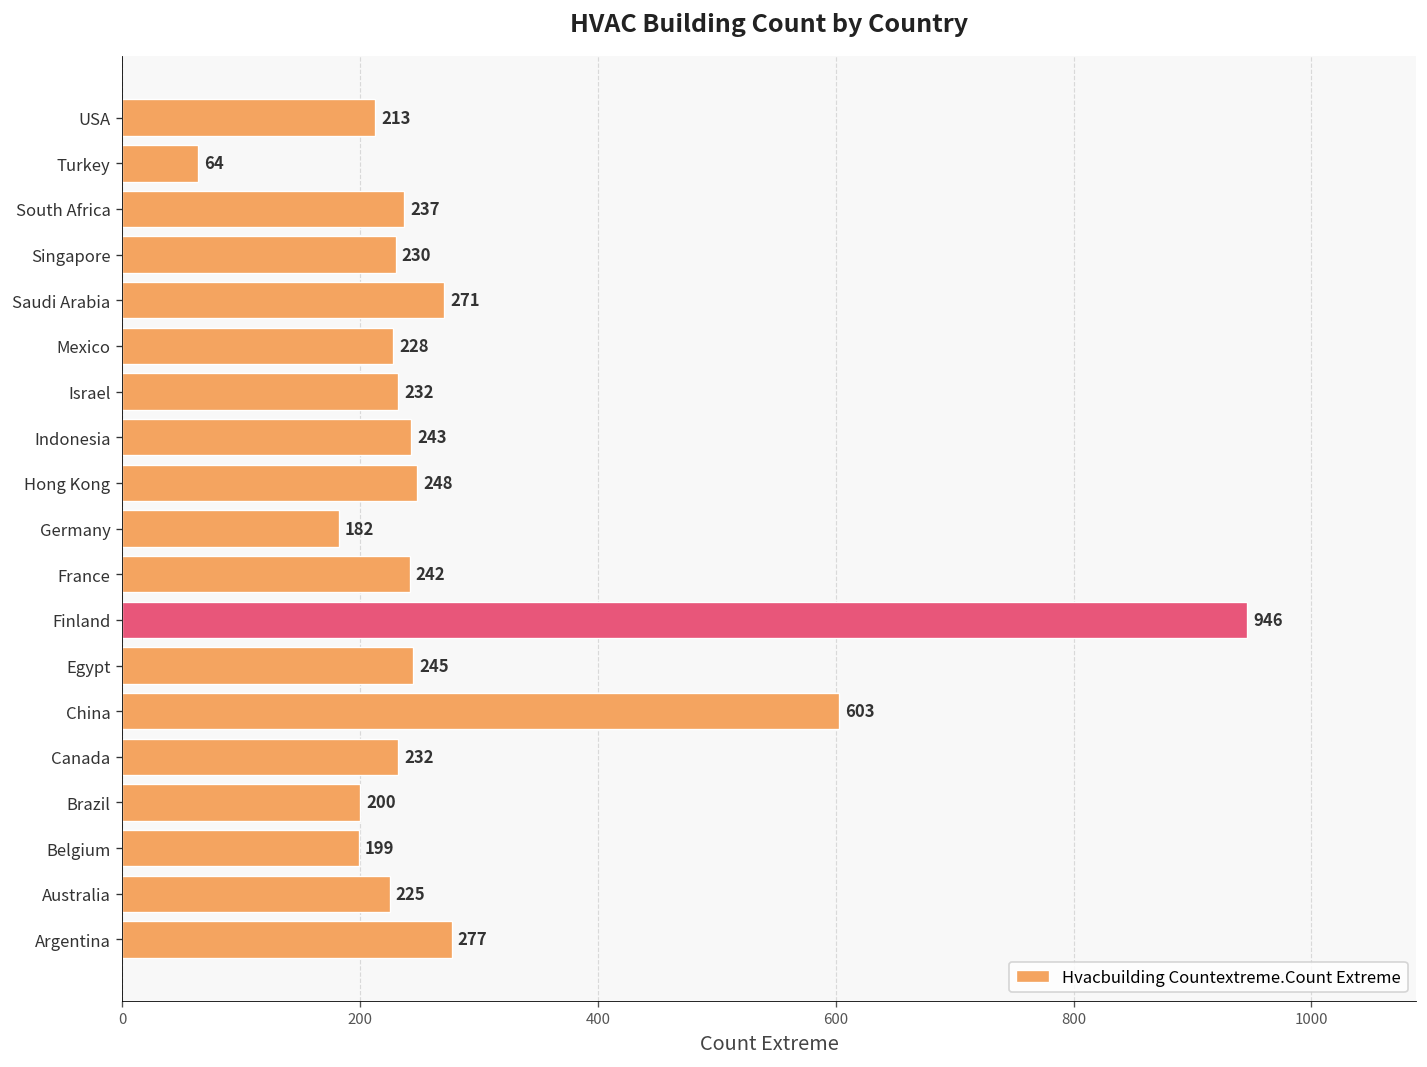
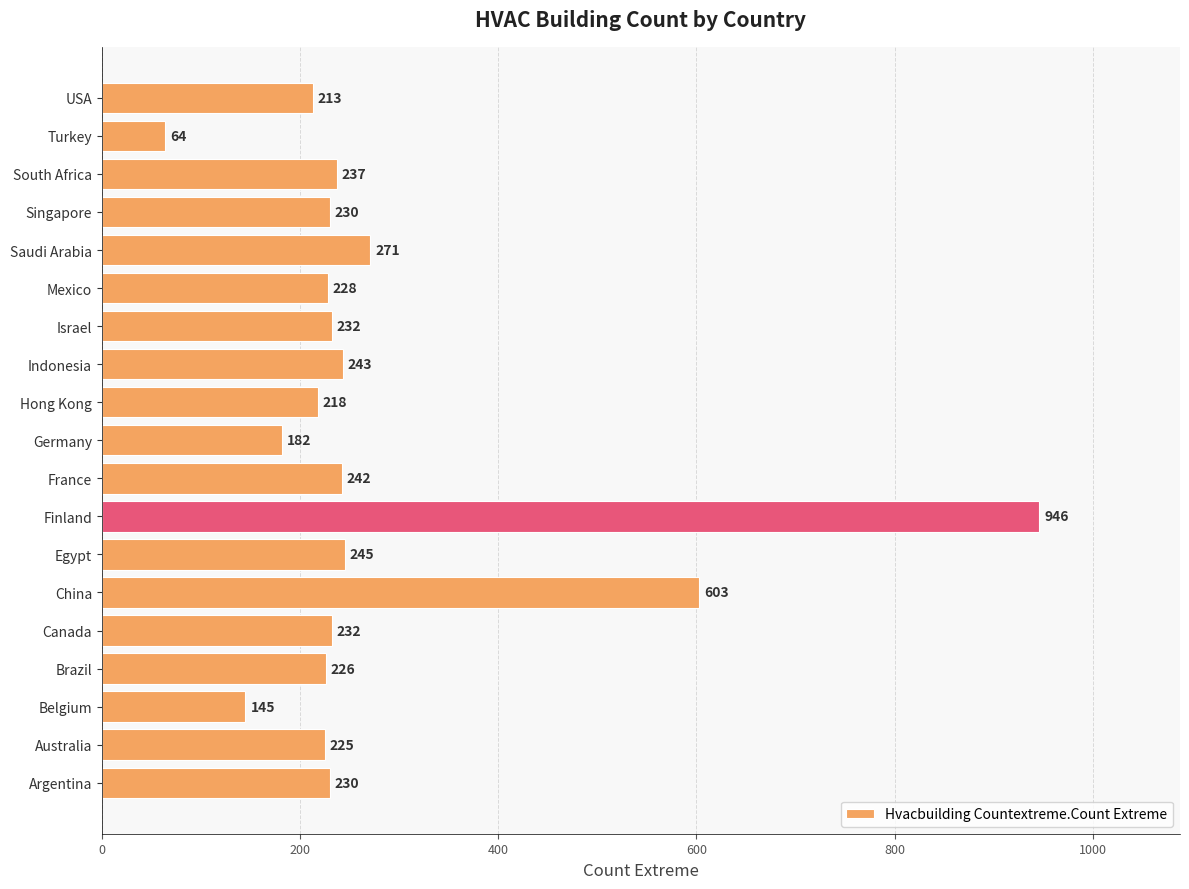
  {
    "USA": 213,
    "Turkey": 64,
    "South Africa": 237,
    "Singapore": 230,
    "Saudi Arabia": 271,
    "Mexico": 228,
    "Israel": 232,
    "Indonesia": 243,
-   "Hong Kong": 248,
+   "Hong Kong": 218,
    "Germany": 182,
    "France": 242,
    "Finland": 946,
    "Egypt": 245,
    "China": 603,
    "Canada": 232,
-   "Brazil": 200,
-   "Belgium": 199,
+   "Brazil": 226,
+   "Belgium": 145,
    "Australia": 225,
-   "Argentina": 277
+   "Argentina": 230
  }
